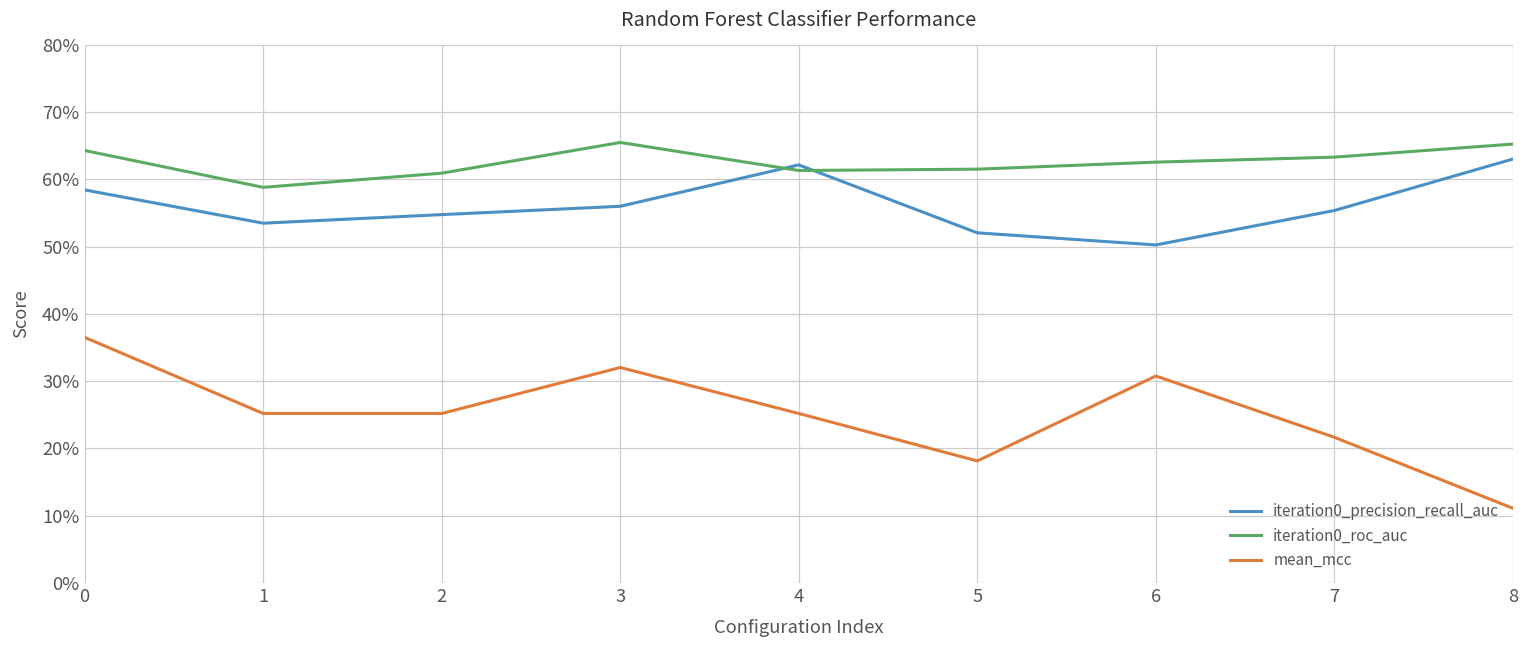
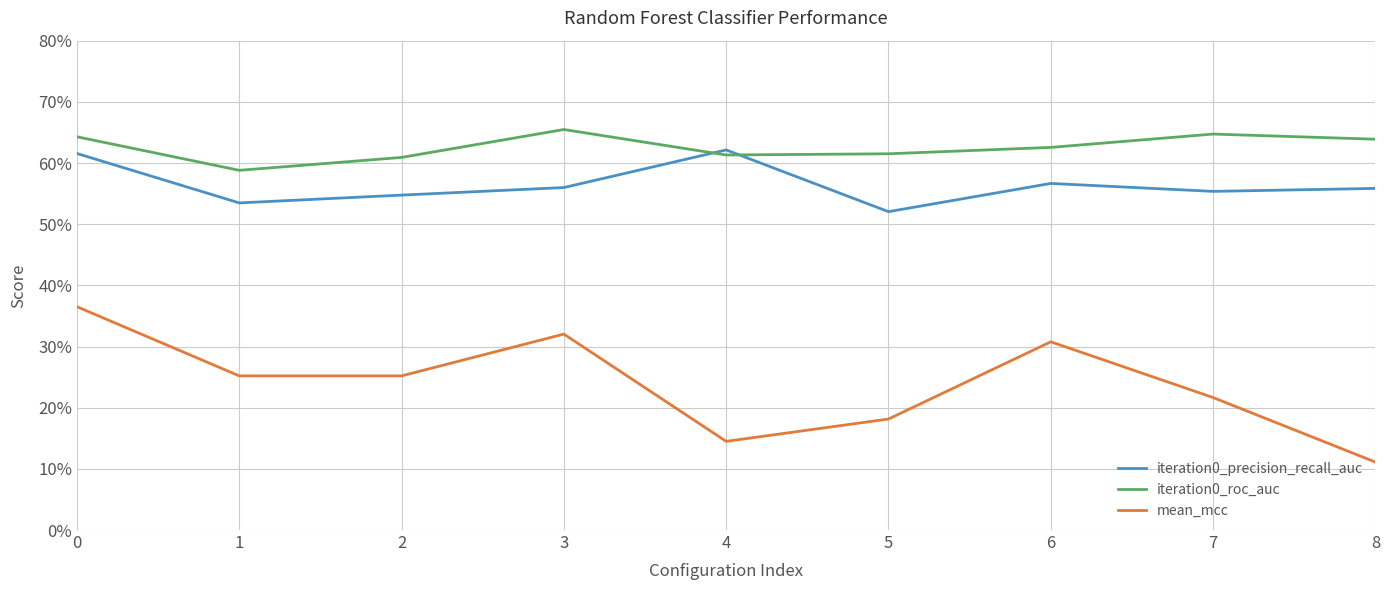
  {
    "iteration0_precision_recall_auc": {
-     "0": "58%",
+     "0": "62%",
      "1": "53%",
      "2": "55%",
      "3": "56%",
      "4": "62%",
      "5": "52%",
-     "6": "50%",
+     "6": "57%",
      "7": "55%",
-     "8": "63%"
+     "8": "56%"
    },
    "iteration0_roc_auc": {
      "0": "64%",
      "1": "59%",
      "2": "61%",
      "3": "65%",
      "4": "61%",
      "5": "62%",
      "6": "63%",
-     "7": "63%",
-     "8": "65%"
+     "7": "65%",
+     "8": "64%"
    },
    "mean_mcc": {
      "0": "37%",
      "1": "25%",
      "2": "25%",
      "3": "32%",
-     "4": "25%",
+     "4": "14%",
      "5": "18%",
      "6": "31%",
      "7": "22%",
      "8": "11%"
    }
  }
